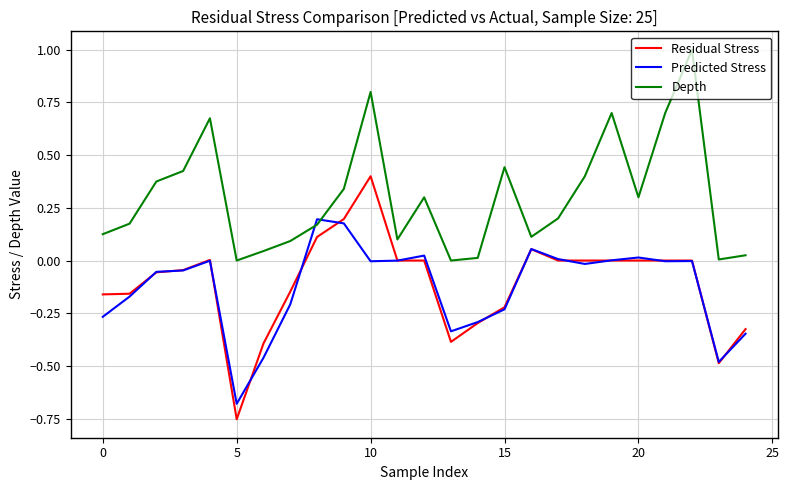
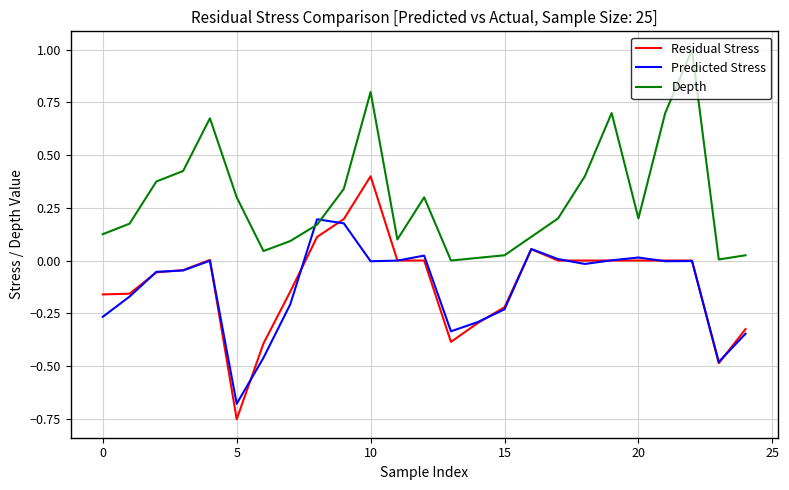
  {
    "Residual Stress": {
      "0": -0.16,
      "5": -0.75,
      "10": 0.40,
      "20": 0.00
    },
    "Predicted Stress": {
      "0": -0.27,
      "5": -0.68,
      "10": 0.00,
      "20": 0.01
    },
    "Depth": {
      "0": 0.13,
-     "5": 0.0,
+     "5": 0.3,
      "10": 0.80,
-     "15": 0.44,
-     "20": 0.3
+     "15": 0.03,
+     "20": 0.2
    }
  }
